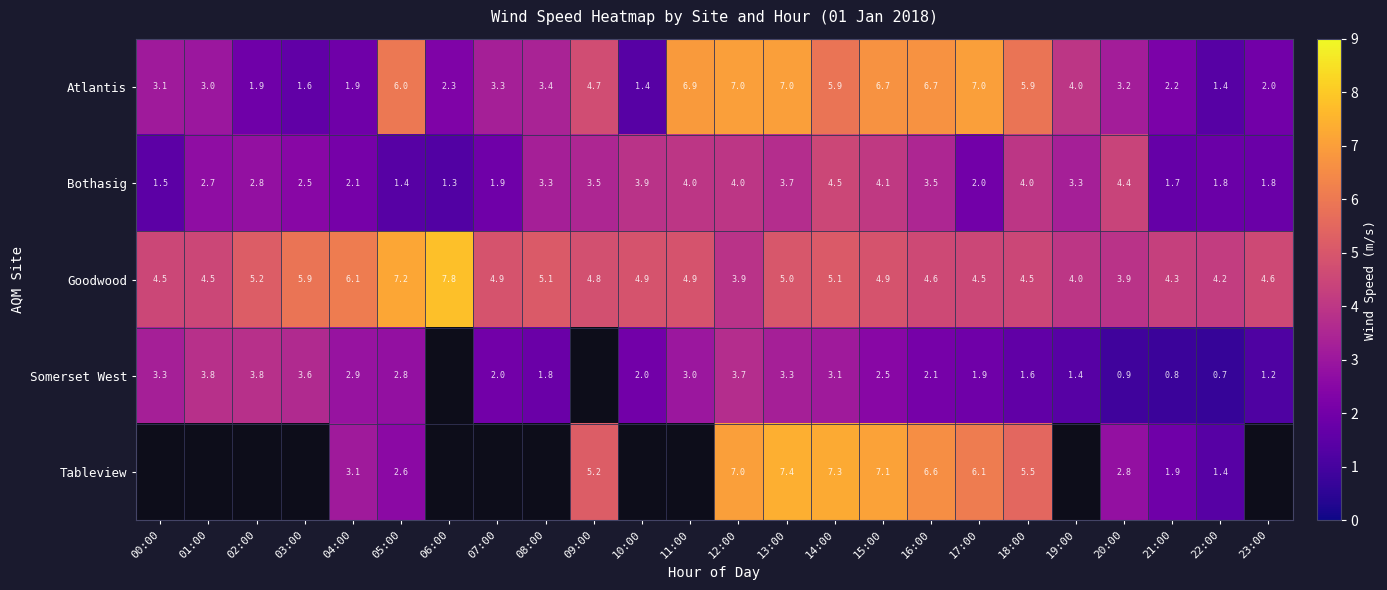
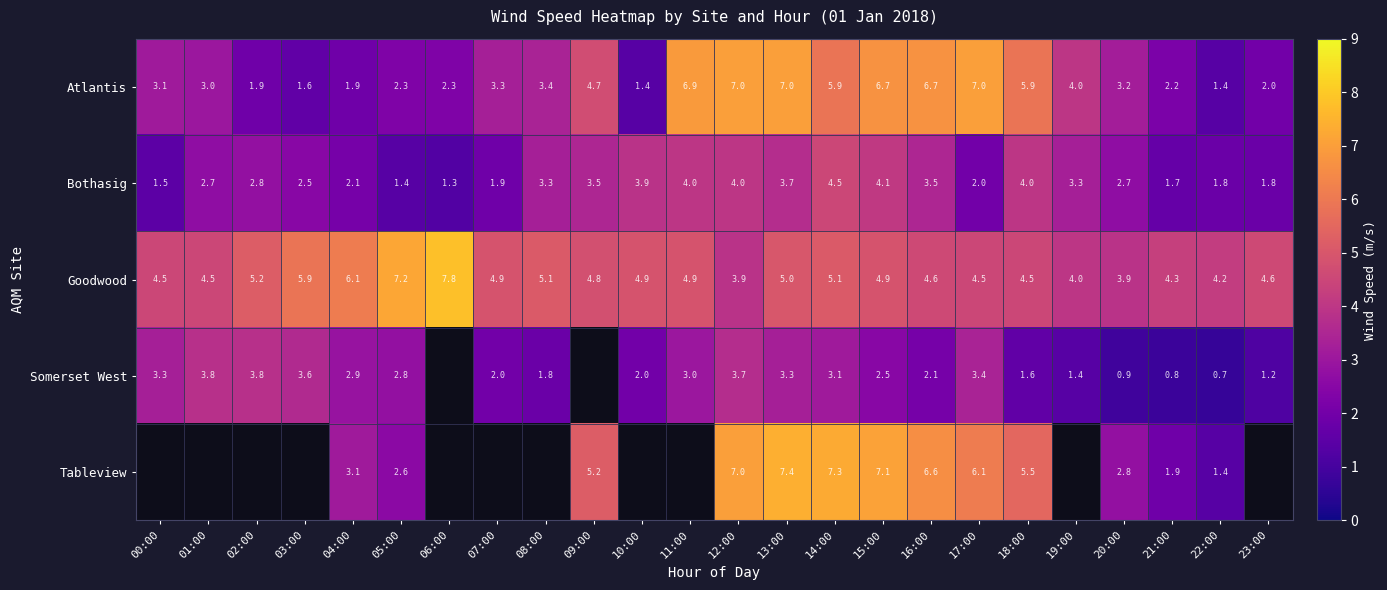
  {
    "Atlantis": {
      "00:00": 3.1,
      "01:00": 3.0,
      "02:00": 1.9,
      "03:00": 1.6,
      "04:00": 1.9,
-     "05:00": 6.0,
+     "05:00": 2.3,
      "06:00": 2.3,
      "07:00": 3.3,
      "08:00": 3.4,
      "09:00": 4.7,
      "10:00": 1.4,
      "11:00": 6.9,
      "12:00": 7.0,
      "13:00": 7.0,
      "14:00": 5.9,
      "15:00": 6.7,
      "16:00": 6.7,
      "17:00": 7.0,
      "18:00": 5.9,
      "19:00": 4.0,
      "20:00": 3.2,
      "21:00": 2.2,
      "22:00": 1.4,
      "23:00": 2.0
    },
    "Bothasig": {
      "00:00": 1.5,
      "01:00": 2.7,
      "02:00": 2.8,
      "03:00": 2.5,
      "04:00": 2.1,
      "05:00": 1.4,
      "06:00": 1.3,
      "07:00": 1.9,
      "08:00": 3.3,
      "09:00": 3.5,
      "10:00": 3.9,
      "11:00": 4.0,
      "12:00": 4.0,
      "13:00": 3.7,
      "14:00": 4.5,
      "15:00": 4.1,
      "16:00": 3.5,
      "17:00": 2.0,
      "18:00": 4.0,
      "19:00": 3.3,
-     "20:00": 4.4,
+     "20:00": 2.7,
      "21:00": 1.7,
      "22:00": 1.8,
      "23:00": 1.8
    },
    "Goodwood": {
      "00:00": 4.5,
      "01:00": 4.5,
      "02:00": 5.2,
      "03:00": 5.9,
      "04:00": 6.1,
      "05:00": 7.2,
      "06:00": 7.8,
      "07:00": 4.9,
      "08:00": 5.1,
      "09:00": 4.8,
      "10:00": 4.9,
      "11:00": 4.9,
      "12:00": 3.9,
      "13:00": 5.0,
      "14:00": 5.1,
      "15:00": 4.9,
      "16:00": 4.6,
      "17:00": 4.5,
      "18:00": 4.5,
      "19:00": 4.0,
      "20:00": 3.9,
      "21:00": 4.3,
      "22:00": 4.2,
      "23:00": 4.6
    },
    "Somerset West": {
      "00:00": 3.3,
      "01:00": 3.8,
      "02:00": 3.8,
      "03:00": 3.6,
      "04:00": 2.9,
      "05:00": 2.8,
      "07:00": 2.0,
      "08:00": 1.8,
      "10:00": 2.0,
      "11:00": 3.0,
      "12:00": 3.7,
      "13:00": 3.3,
      "14:00": 3.1,
      "15:00": 2.5,
      "16:00": 2.1,
-     "17:00": 1.9,
+     "17:00": 3.4,
      "18:00": 1.6,
      "19:00": 1.4,
      "20:00": 0.9,
      "21:00": 0.8,
      "22:00": 0.7,
      "23:00": 1.2
    },
    "Tableview": {
      "04:00": 3.1,
      "05:00": 2.6,
      "09:00": 5.2,
      "12:00": 7.0,
      "13:00": 7.4,
      "14:00": 7.3,
      "15:00": 7.1,
      "16:00": 6.6,
      "17:00": 6.1,
      "18:00": 5.5,
      "20:00": 2.8,
      "21:00": 1.9,
      "22:00": 1.4
    }
  }
